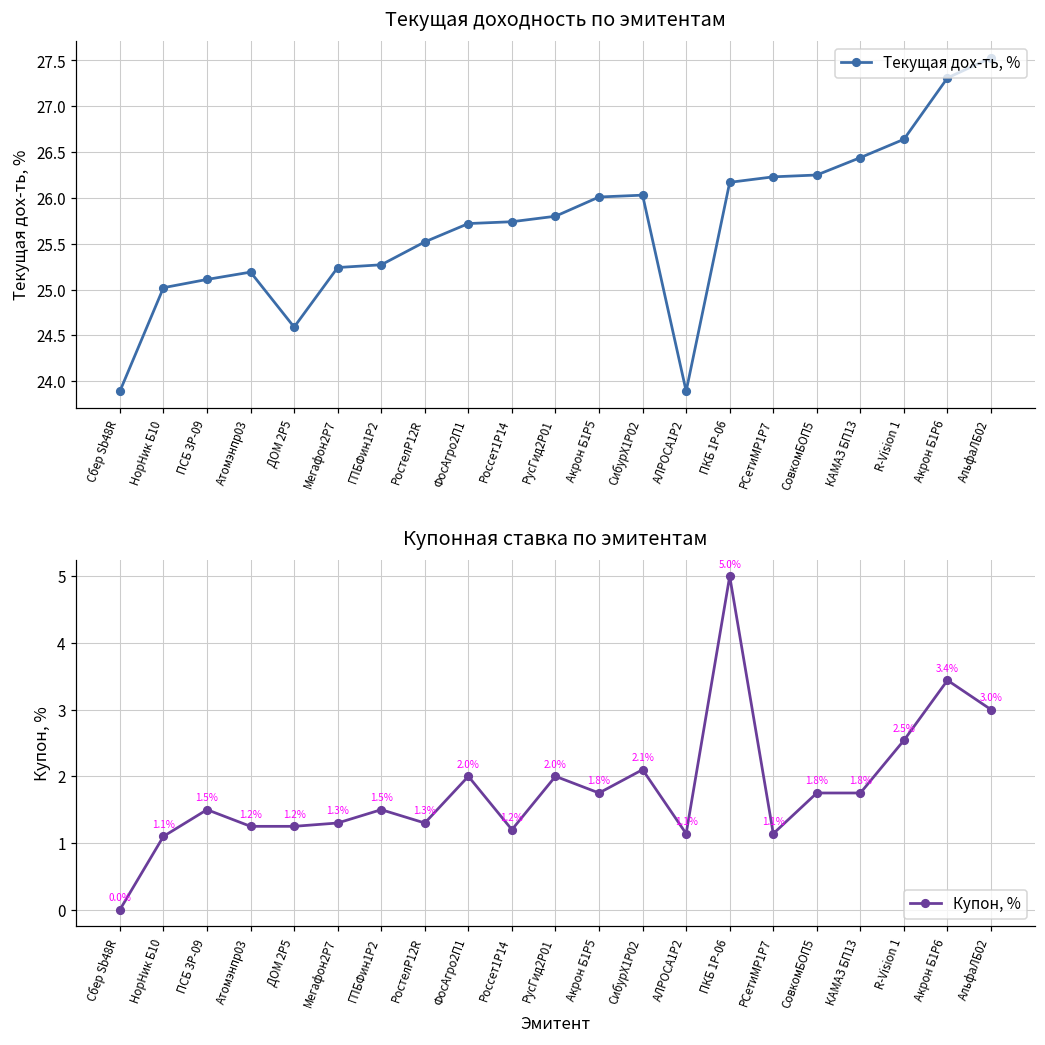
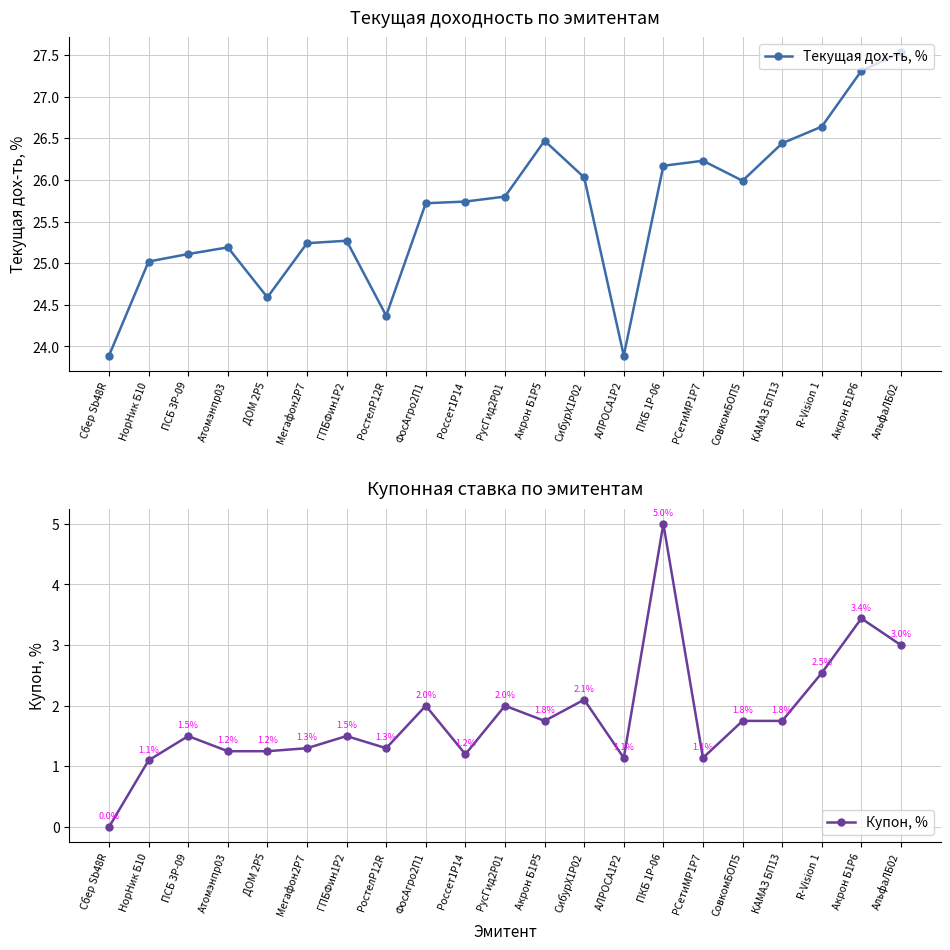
  {
    "Текущая доходность по эмитентам": {
      "Сбер Sb48R": "23.9",
      "НорНик Б10": "25.0",
      "ПСБ 3P-09": "25.1",
      "Атомэнпр03": "25.2",
      "ДОМ 2P5": "24.6",
      "Мегафон2P7": "25.2",
      "ГПБФин1Р2": "25.3",
-     "РостелP12R": "25.5",
+     "РостелP12R": "24.4",
      "ФосАгро2П1": "25.7",
      "Россет1Р14": "25.7",
      "РусГид2Р01": "25.8",
-     "Акрон Б1P5": "26.0",
+     "Акрон Б1P5": "26.5",
      "СибурХ1Р02": "26.0",
      "АЛРОСА1Р2": "23.9",
      "ПКБ 1Р-06": "26.2",
      "РСетиМР1P7": "26.2",
-     "СовкомБОП5": "26.3",
+     "СовкомБОП5": "26.0",
      "КАМАЗ БП13": "26.4",
      "R-Vision 1": "26.6",
      "Акрон Б1P6": "27.3"
    },
    "Купонная ставка по эмитентам": {
      "Сбер Sb48R": "0.0%",
      "НорНик Б10": "1.1%",
      "ПСБ 3P-09": "1.5%",
      "Атомэнпр03": "1.2%",
      "ДОМ 2P5": "1.2%",
      "Мегафон2P7": "1.3%",
      "ГПБФин1Р2": "1.5%",
      "РостелP12R": "1.3%",
      "ФосАгро2П1": "2.0%",
      "Россет1Р14": "1.2%",
      "РусГид2Р01": "2.0%",
      "Акрон Б1P5": "1.8%",
      "СибурХ1Р02": "2.1%",
      "АЛРОСА1Р2": "1.1%",
      "ПКБ 1Р-06": "5.0%",
      "РСетиМР1P7": "1.1%",
      "СовкомБОП5": "1.8%",
      "КАМАЗ БП13": "1.8%",
      "R-Vision 1": "2.5%",
      "Акрон Б1P6": "3.4%",
      "АльфаЛБ02": "3.0%"
    }
  }
